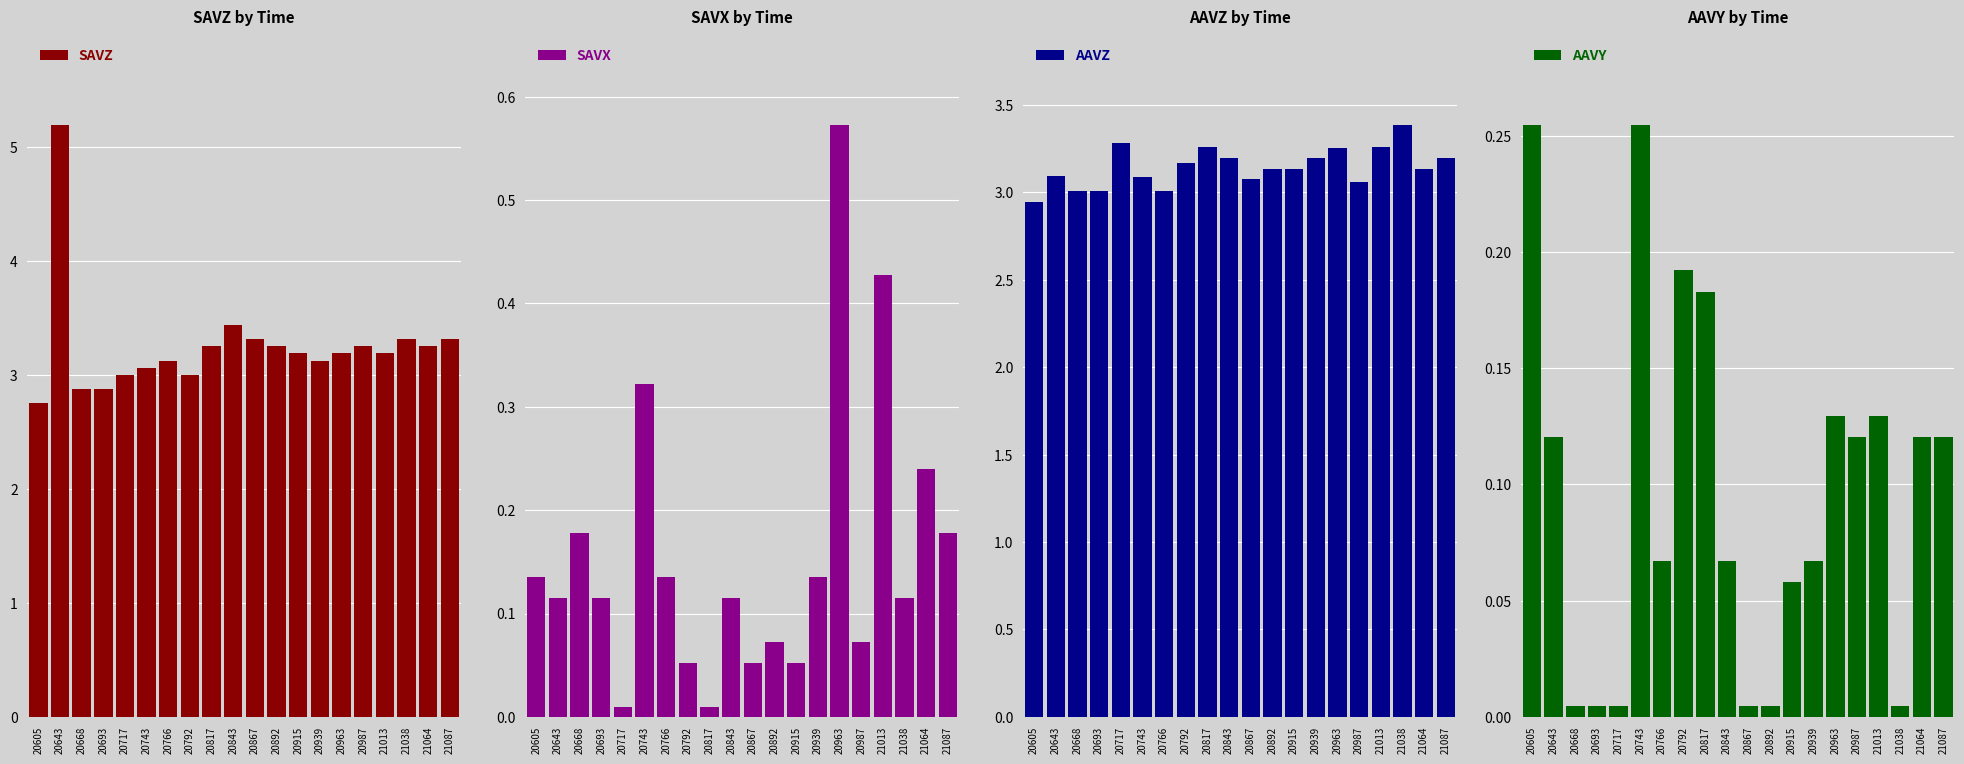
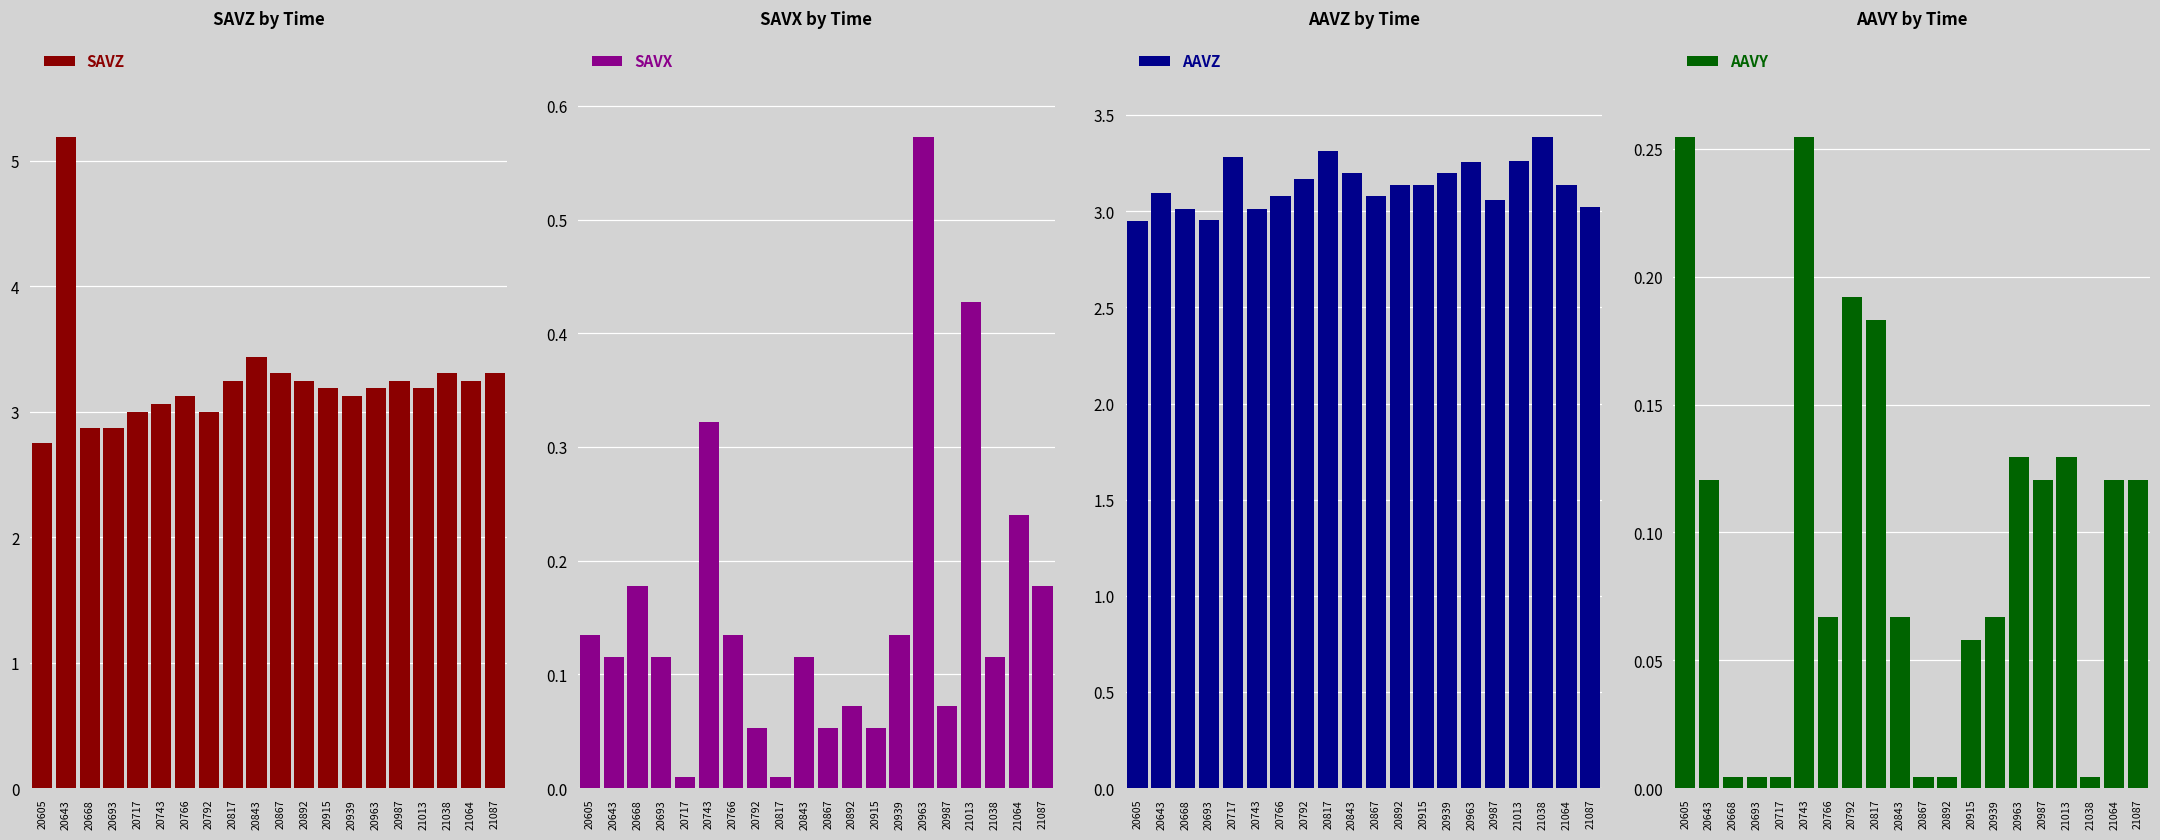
  {
    "SAVZ by Time": {
      "20605": 2.75,
      "20643": 5.19,
      "20668": 2.87,
      "20693": 2.87,
      "20717": 3.00,
      "20743": 3.06,
      "20766": 3.12,
      "20792": 3.00,
      "20817": 3.25,
      "20843": 3.44,
      "20867": 3.31,
      "20892": 3.25,
      "20915": 3.19,
      "20939": 3.12,
      "20963": 3.19,
      "20987": 3.25,
      "21013": 3.19,
      "21038": 3.31,
      "21064": 3.25,
      "21087": 3.31
    },
    "SAVX by Time": {
      "20605": 0.135,
      "20643": 0.115,
      "20668": 0.178,
      "20693": 0.115,
      "20717": 0.010,
      "20743": 0.322,
      "20766": 0.135,
      "20792": 0.053,
      "20817": 0.010,
      "20843": 0.115,
      "20867": 0.053,
      "20892": 0.072,
      "20915": 0.053,
      "20939": 0.135,
      "20963": 0.572,
      "20987": 0.072,
      "21013": 0.428,
      "21038": 0.115,
      "21064": 0.240,
      "21087": 0.178
    },
    "AAVZ by Time": {
      "20605": 2.95,
      "20643": 3.09,
      "20668": 3.01,
-     "20693": 3.01,
+     "20693": 2.95,
      "20717": 3.28,
-     "20743": 3.09,
-     "20766": 3.01,
+     "20743": 3.01,
+     "20766": 3.08,
      "20792": 3.17,
-     "20817": 3.26,
+     "20817": 3.31,
      "20843": 3.20,
      "20867": 3.08,
      "20892": 3.13,
      "20915": 3.13,
      "20939": 3.20,
      "20963": 3.25,
      "20987": 3.06,
      "21013": 3.26,
      "21038": 3.38,
      "21064": 3.13,
-     "21087": 3.20
+     "21087": 3.02
    },
    "AAVY by Time": {
      "20605": 0.255,
      "20643": 0.120,
      "20668": 0.005,
      "20693": 0.005,
      "20717": 0.005,
      "20743": 0.255,
      "20766": 0.067,
      "20792": 0.192,
      "20817": 0.183,
      "20843": 0.067,
      "20867": 0.005,
      "20892": 0.005,
      "20915": 0.058,
      "20939": 0.067,
      "20963": 0.130,
      "20987": 0.120,
      "21013": 0.130,
      "21038": 0.005,
      "21064": 0.120,
      "21087": 0.120
    }
  }
